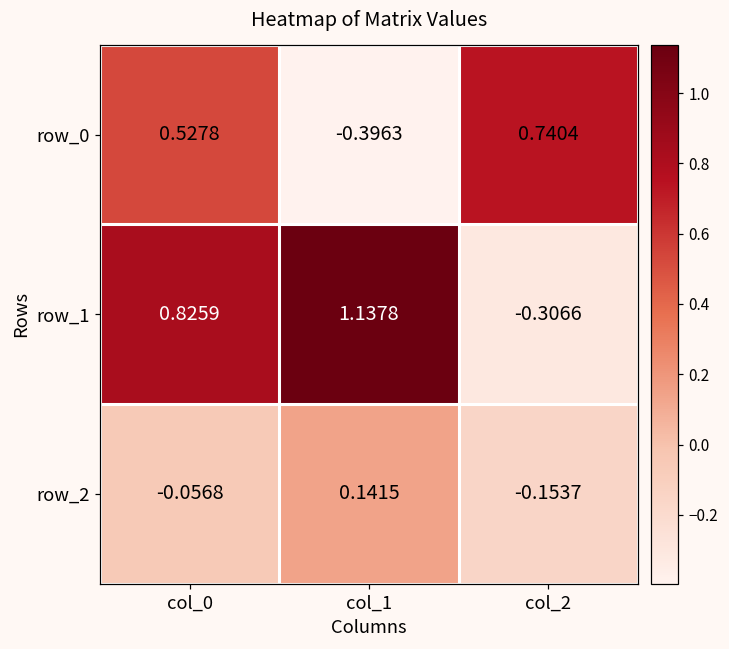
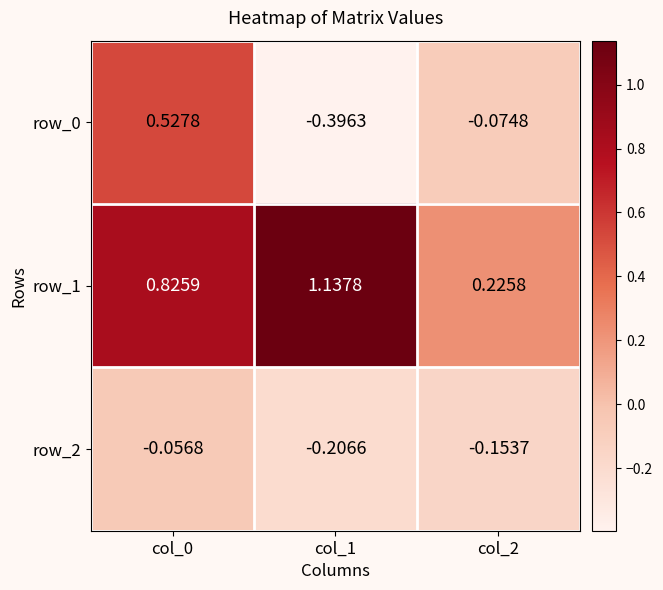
  {
    "row_0": {
      "col_0": 0.5278,
      "col_1": -0.3963,
-     "col_2": 0.7404
+     "col_2": -0.0748
    },
    "row_1": {
      "col_0": 0.8259,
      "col_1": 1.1378,
-     "col_2": -0.3066
+     "col_2": 0.2258
    },
    "row_2": {
      "col_0": -0.0568,
-     "col_1": 0.1415,
+     "col_1": -0.2066,
      "col_2": -0.1537
    }
  }
